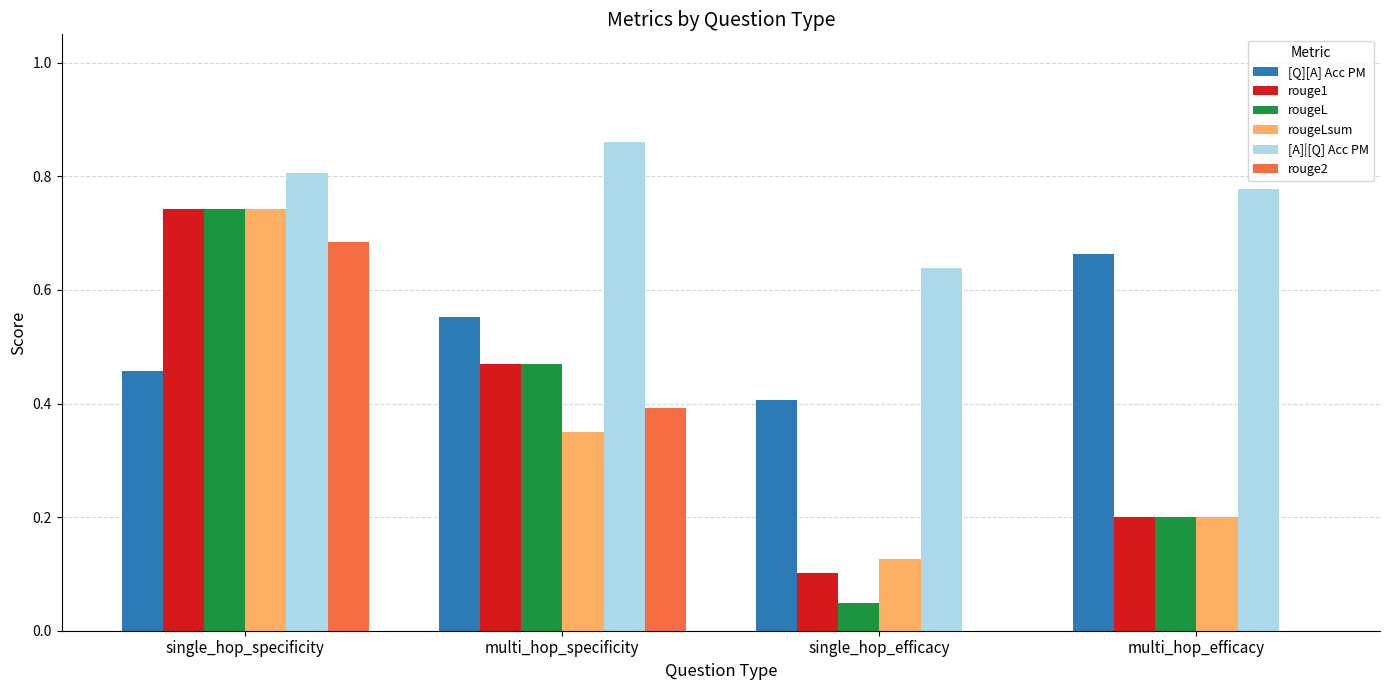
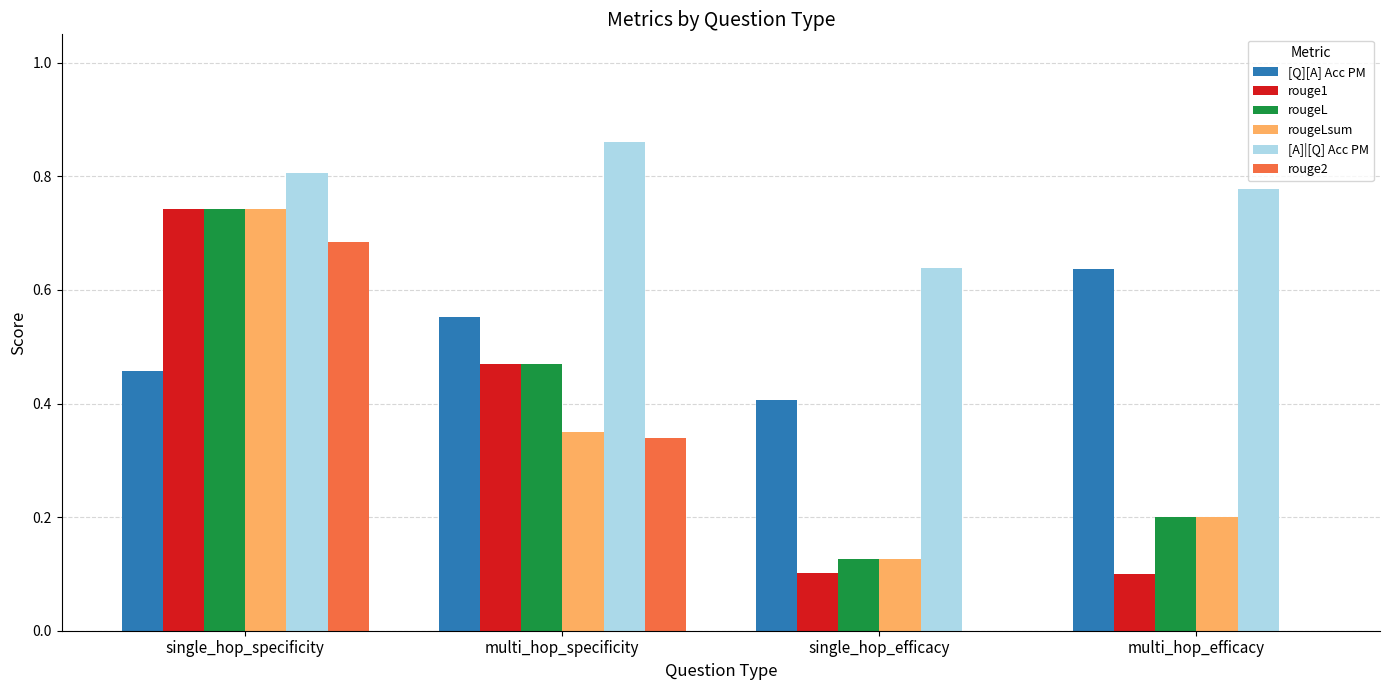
  {
    "[Q][A] Acc PM": {
      "single_hop_specificity": 0.46,
      "multi_hop_specificity": 0.55,
      "single_hop_efficacy": 0.41,
-     "multi_hop_efficacy": 0.66
+     "multi_hop_efficacy": 0.64
    },
    "rouge1": {
      "single_hop_specificity": 0.74,
      "multi_hop_specificity": 0.47,
      "single_hop_efficacy": 0.1,
-     "multi_hop_efficacy": 0.2
+     "multi_hop_efficacy": 0.1
    },
    "rougeL": {
      "single_hop_specificity": 0.74,
      "multi_hop_specificity": 0.47,
-     "single_hop_efficacy": 0.05,
+     "single_hop_efficacy": 0.13,
      "multi_hop_efficacy": 0.20
    },
    "rougeLsum": {
      "single_hop_specificity": 0.74,
      "multi_hop_specificity": 0.35,
      "single_hop_efficacy": 0.13,
      "multi_hop_efficacy": 0.20
    },
    "[A]|[Q] Acc PM": {
      "single_hop_specificity": 0.81,
      "multi_hop_specificity": 0.86,
      "single_hop_efficacy": 0.64,
      "multi_hop_efficacy": 0.78
    },
    "rouge2": {
      "single_hop_specificity": 0.68,
-     "multi_hop_specificity": 0.39,
+     "multi_hop_specificity": 0.34,
      "single_hop_efficacy": 0.00,
      "multi_hop_efficacy": 0.00
    }
  }
